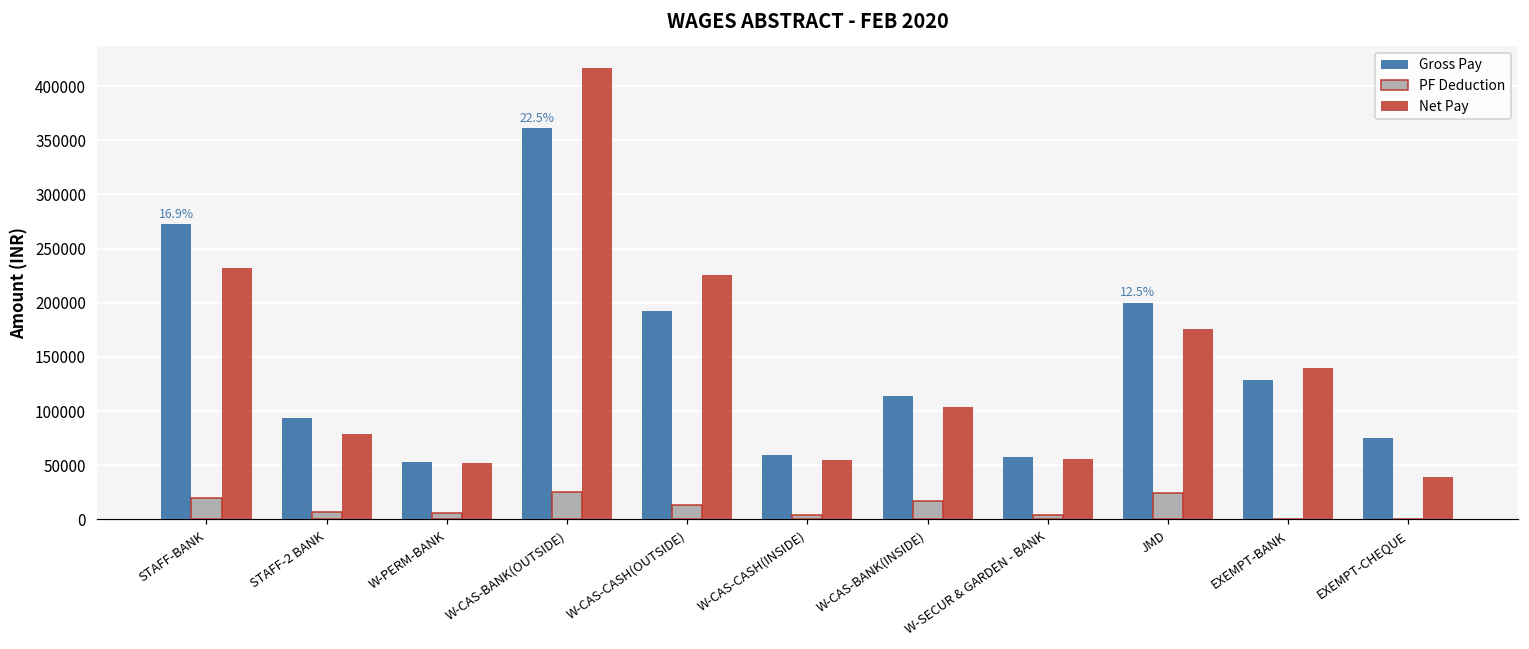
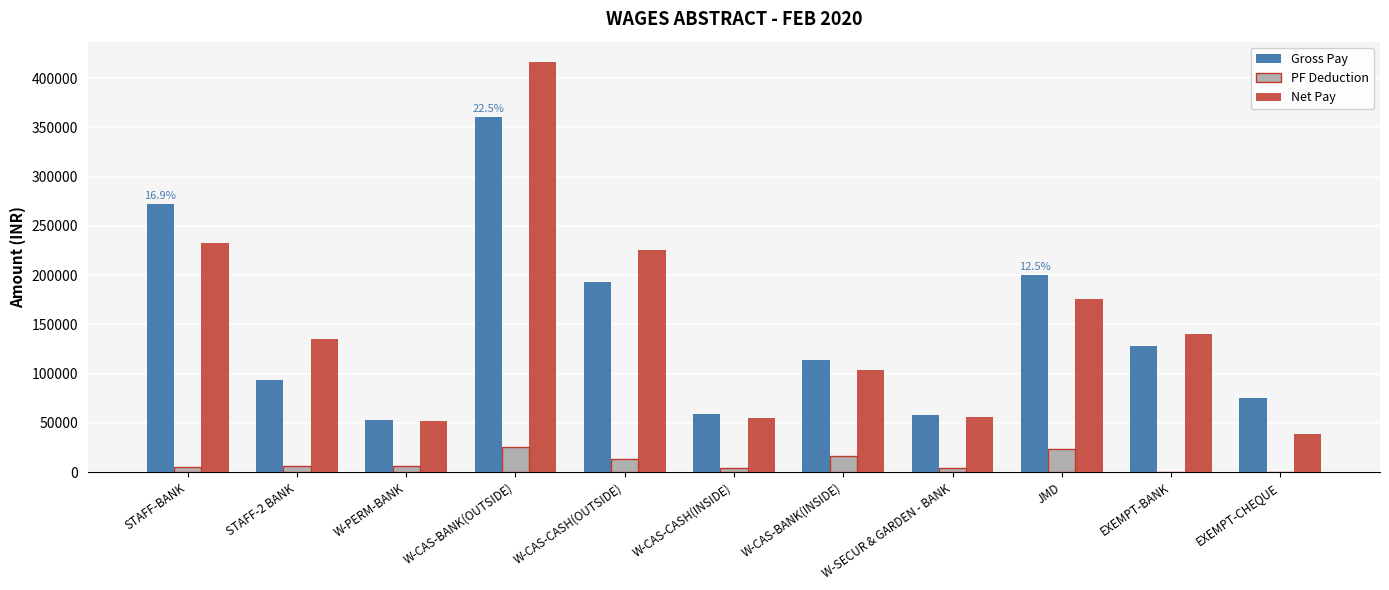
  {
    "Gross Pay": {
      "STAFF-2 BANK": 90000,
      "W-PERM-BANK": 50000,
      "W-CAS-CASH(OUTSIDE)": 190000,
      "W-CAS-CASH(INSIDE)": 60000,
      "W-CAS-BANK(INSIDE)": 110000,
      "W-SECUR & GARDEN - BANK": 60000,
      "EXEMPT-BANK": 130000,
      "EXEMPT-CHEQUE": 70000
    },
    "PF Deduction": {
-     "STAFF-BANK": 20000,
+     "STAFF-BANK": 10000,
      "STAFF-2 BANK": 10000,
      "W-PERM-BANK": 10000,
      "W-CAS-BANK(OUTSIDE)": 30000,
      "W-CAS-CASH(OUTSIDE)": 10000,
      "W-CAS-CASH(INSIDE)": 0,
      "W-CAS-BANK(INSIDE)": 20000,
      "W-SECUR & GARDEN - BANK": 0,
      "JMD": 20000,
      "EXEMPT-BANK": 0,
      "EXEMPT-CHEQUE": 0
    },
    "Net Pay": {
      "STAFF-BANK": 230000,
-     "STAFF-2 BANK": 80000,
+     "STAFF-2 BANK": 130000,
      "W-PERM-BANK": 50000,
      "W-CAS-BANK(OUTSIDE)": 420000,
      "W-CAS-CASH(OUTSIDE)": 230000,
      "W-CAS-CASH(INSIDE)": 50000,
      "W-CAS-BANK(INSIDE)": 100000,
      "W-SECUR & GARDEN - BANK": 60000,
      "JMD": 180000,
      "EXEMPT-BANK": 140000,
      "EXEMPT-CHEQUE": 40000
    }
  }
